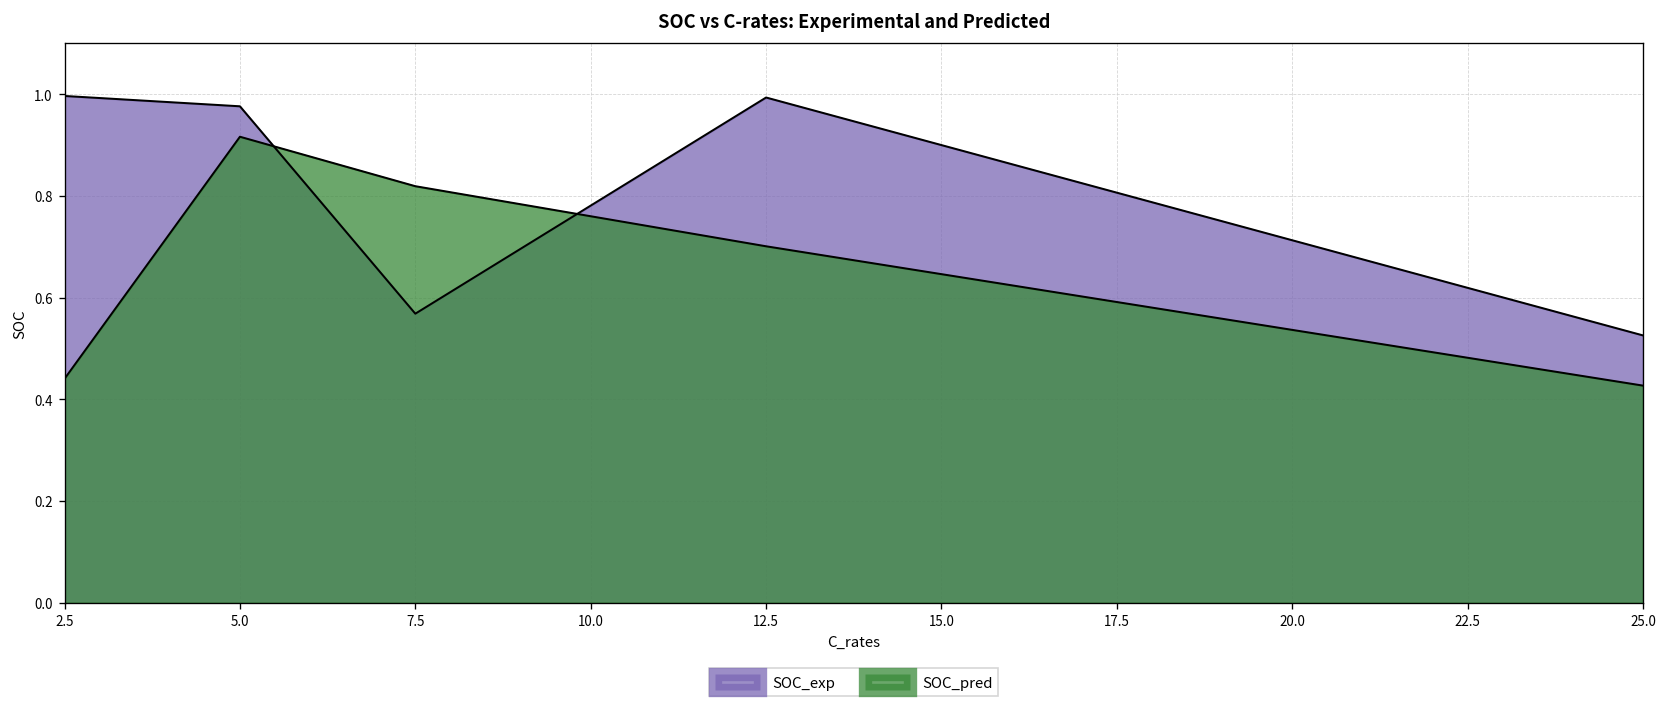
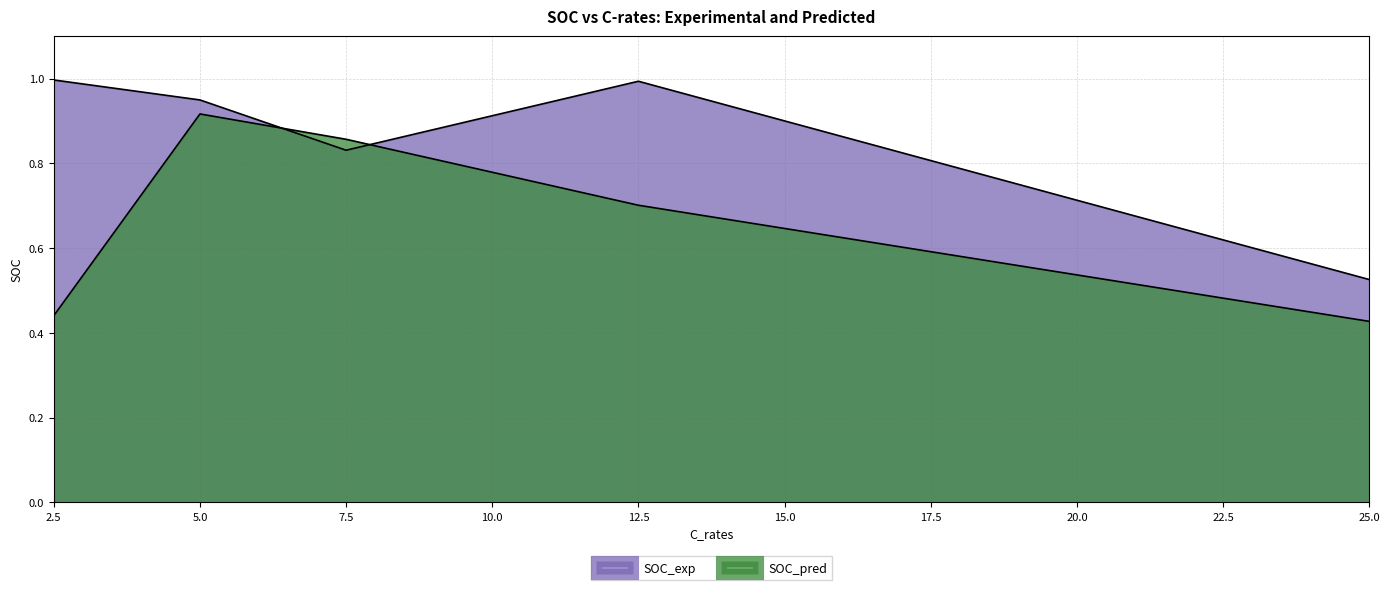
  {
    "SOC_exp": {
      "2.5": 1.00,
-     "5.0": 0.98,
-     "7.5": 0.57,
+     "5.0": 0.95,
+     "7.5": 0.83,
      "12.5": 0.99,
      "25.0": 0.53
    },
    "SOC_pred": {
      "2.5": 0.44,
      "5.0": 0.92,
-     "7.5": 0.82,
+     "7.5": 0.86,
      "12.5": 0.70,
      "25.0": 0.43
    }
  }
